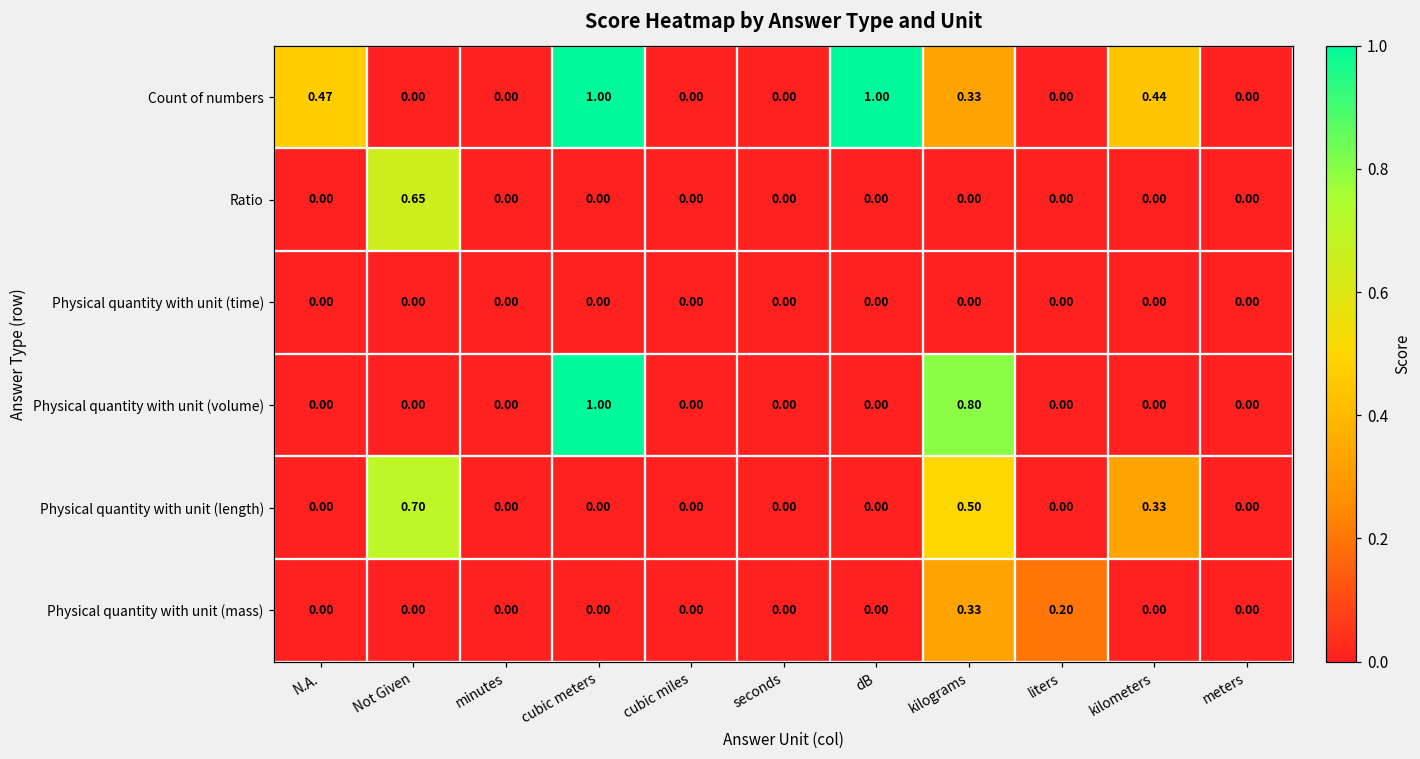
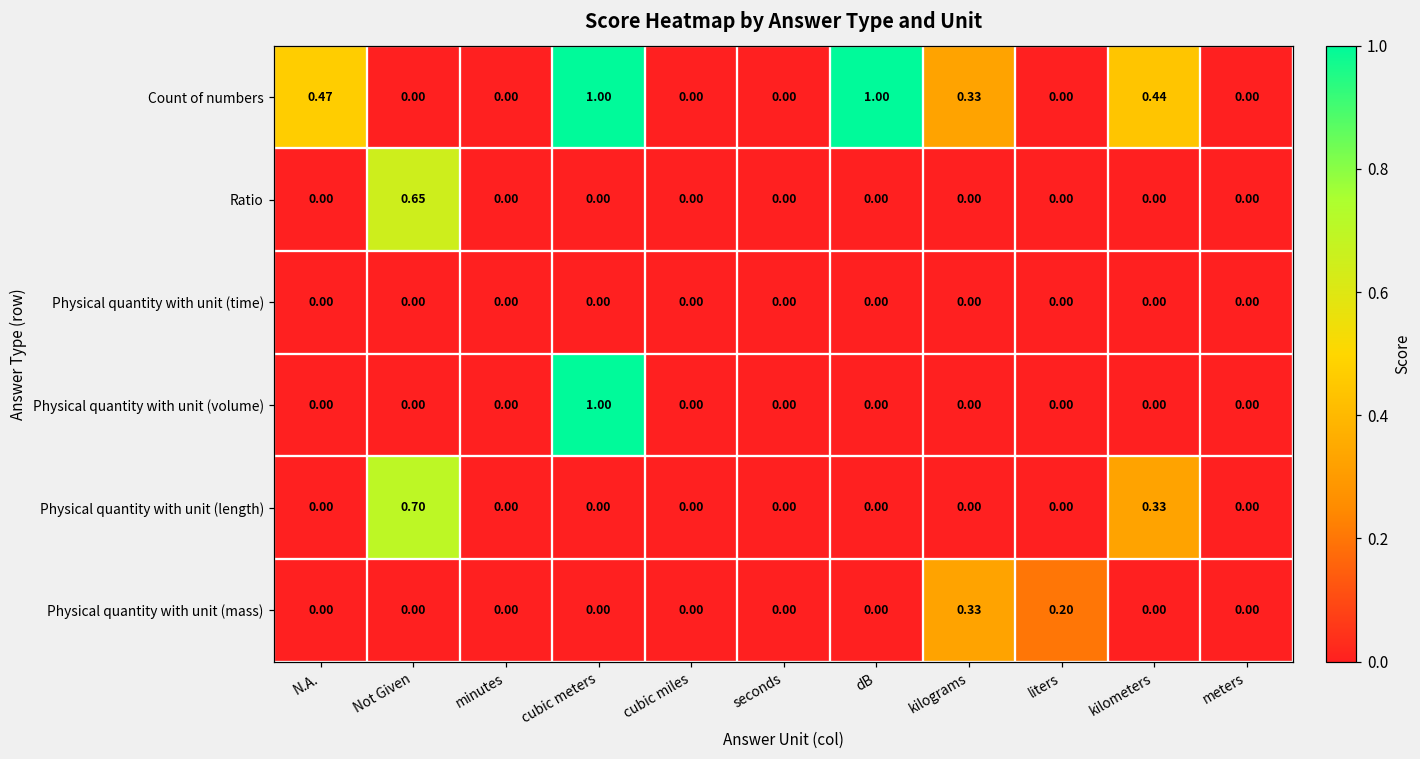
  {
    "Count of numbers": {
      "N.A.": 0.47,
      "Not Given": 0.00,
      "minutes": 0.00,
      "cubic meters": 1.00,
      "cubic miles": 0.00,
      "seconds": 0.00,
      "dB": 1.00,
      "kilograms": 0.33,
      "liters": 0.00,
      "kilometers": 0.44,
      "meters": 0.00
    },
    "Ratio": {
      "N.A.": 0.00,
      "Not Given": 0.65,
      "minutes": 0.00,
      "cubic meters": 0.00,
      "cubic miles": 0.00,
      "seconds": 0.00,
      "dB": 0.00,
      "kilograms": 0.00,
      "liters": 0.00,
      "kilometers": 0.00,
      "meters": 0.00
    },
    "Physical quantity with unit (time)": {
      "N.A.": 0.00,
      "Not Given": 0.00,
      "minutes": 0.00,
      "cubic meters": 0.00,
      "cubic miles": 0.00,
      "seconds": 0.00,
      "dB": 0.00,
      "kilograms": 0.00,
      "liters": 0.00,
      "kilometers": 0.00,
      "meters": 0.00
    },
    "Physical quantity with unit (volume)": {
      "N.A.": 0.00,
      "Not Given": 0.00,
      "minutes": 0.00,
      "cubic meters": 1.00,
      "cubic miles": 0.00,
      "seconds": 0.00,
      "dB": 0.00,
-     "kilograms": 0.80,
+     "kilograms": 0.00,
      "liters": 0.00,
      "kilometers": 0.00,
      "meters": 0.00
    },
    "Physical quantity with unit (length)": {
      "N.A.": 0.00,
      "Not Given": 0.70,
      "minutes": 0.00,
      "cubic meters": 0.00,
      "cubic miles": 0.00,
      "seconds": 0.00,
      "dB": 0.00,
-     "kilograms": 0.50,
+     "kilograms": 0.00,
      "liters": 0.00,
      "kilometers": 0.33,
      "meters": 0.00
    },
    "Physical quantity with unit (mass)": {
      "N.A.": 0.00,
      "Not Given": 0.00,
      "minutes": 0.00,
      "cubic meters": 0.00,
      "cubic miles": 0.00,
      "seconds": 0.00,
      "dB": 0.00,
      "kilograms": 0.33,
      "liters": 0.20,
      "kilometers": 0.00,
      "meters": 0.00
    }
  }
